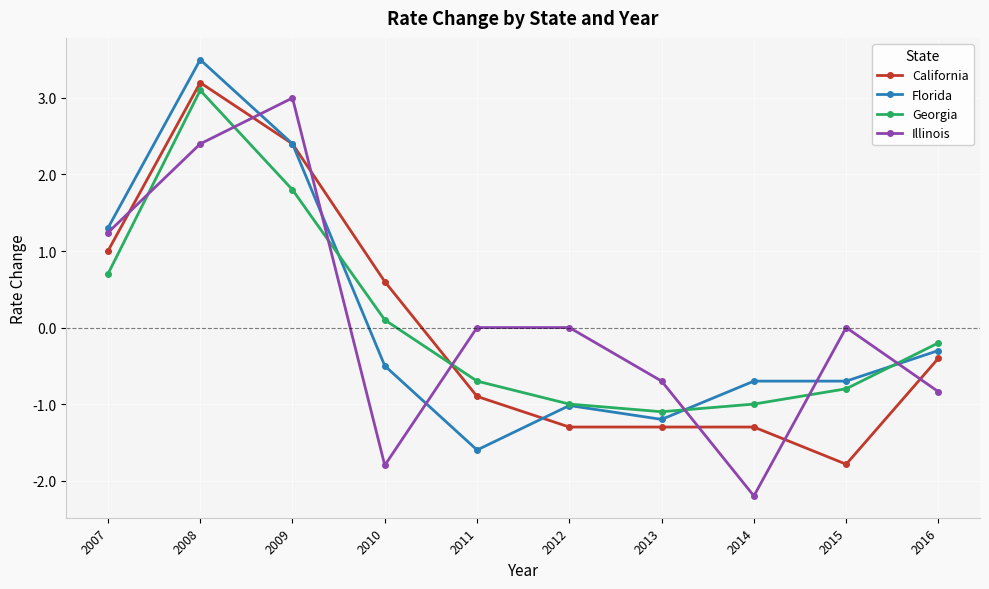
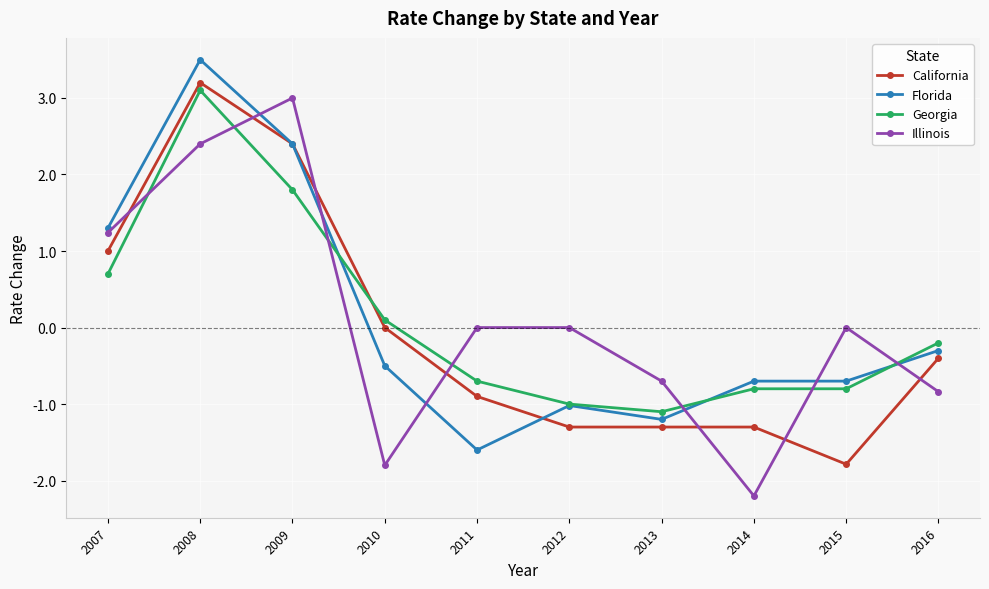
  {
    "California": {
      "2007": 1.0,
      "2008": 3.2,
-     "2010": 0.6,
+     "2010": 0.0,
      "2011": -0.9,
      "2012": -1.3,
      "2013": -1.3,
      "2014": -1.3,
      "2015": -1.8,
      "2016": -0.4
    },
    "Florida": {
      "2007": 1.3,
      "2008": 3.5,
      "2010": -0.5,
      "2011": -1.6,
      "2013": -1.2,
      "2014": -0.7,
      "2015": -0.7,
      "2016": -0.3
    },
    "Georgia": {
      "2007": 0.7,
      "2008": 3.1,
      "2009": 1.8,
      "2010": 0.1,
      "2011": -0.7,
      "2013": -1.1,
-     "2014": -1.0,
+     "2014": -0.8,
      "2015": -0.8,
      "2016": -0.2
    },
    "Illinois": {
      "2007": 1.2,
      "2008": 2.4,
      "2009": 3.0,
      "2010": -1.8,
      "2011": 0.0,
      "2012": 0.0,
      "2013": -0.7,
      "2014": -2.2,
      "2015": 0.0,
      "2016": -0.8
    }
  }
